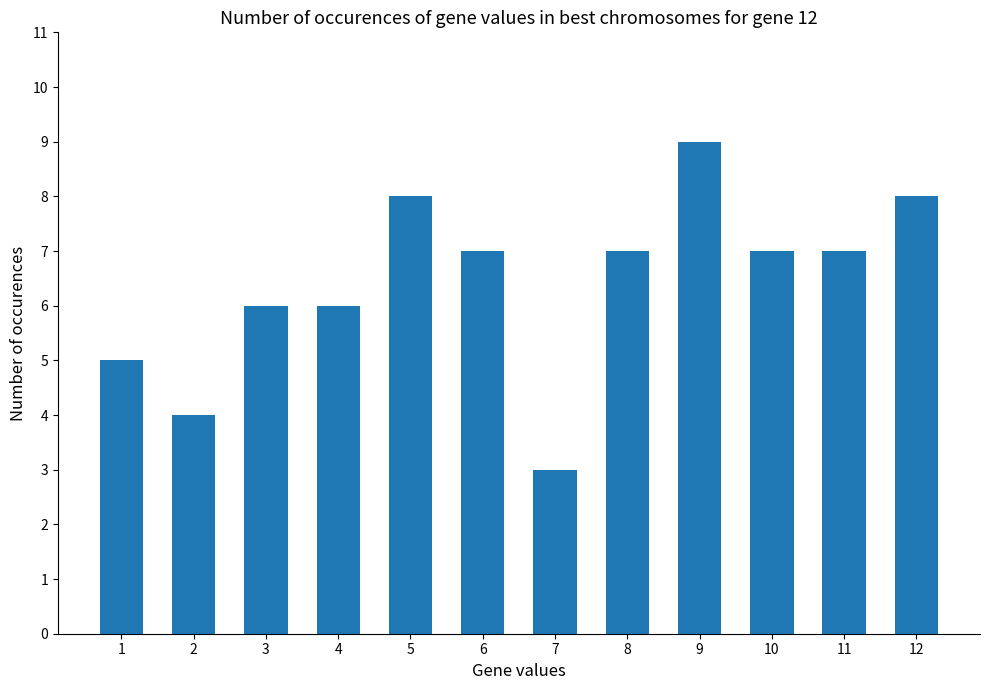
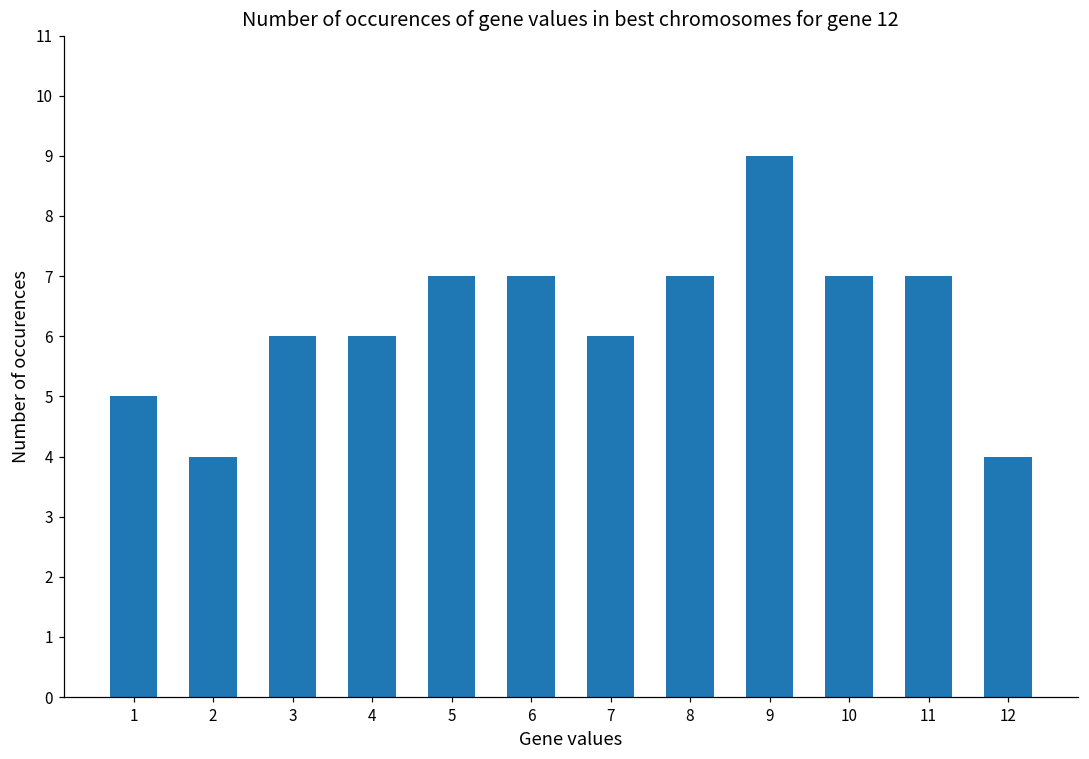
  {
    "1": 5,
    "2": 4,
    "3": 6,
    "4": 6,
-   "5": 8,
+   "5": 7,
    "6": 7,
-   "7": 3,
+   "7": 6,
    "8": 7,
    "9": 9,
    "10": 7,
    "11": 7,
-   "12": 8
+   "12": 4
  }
